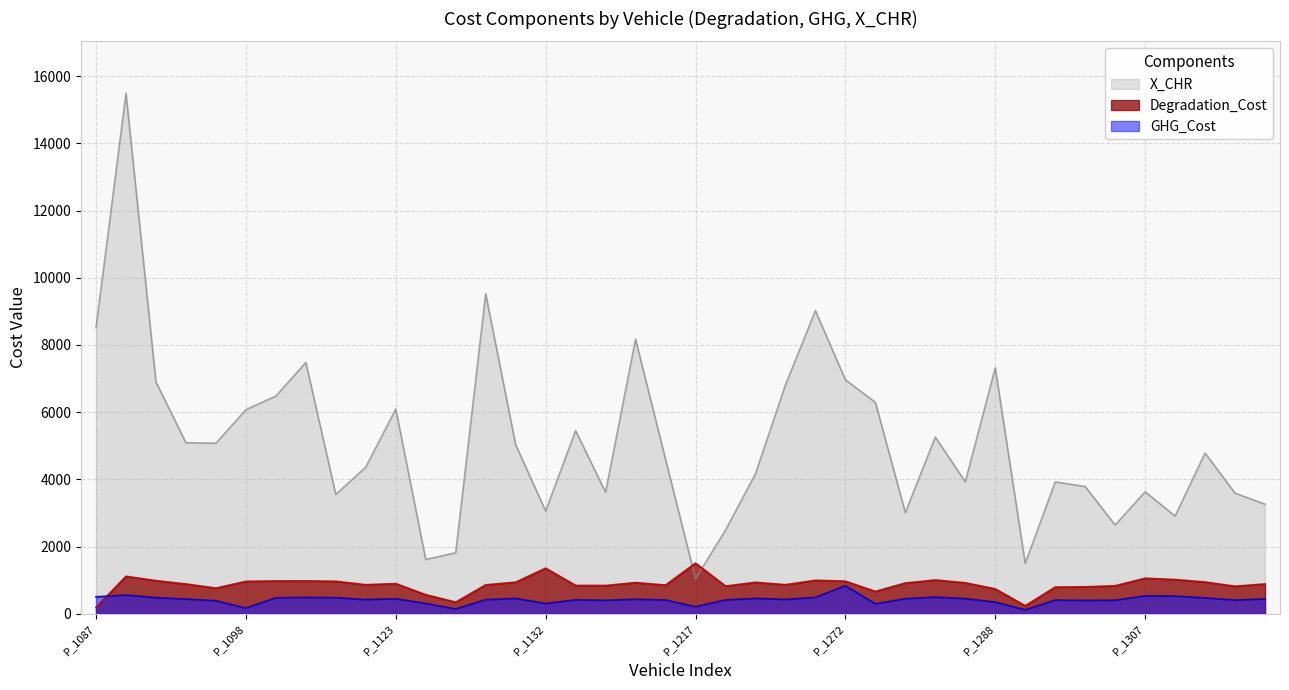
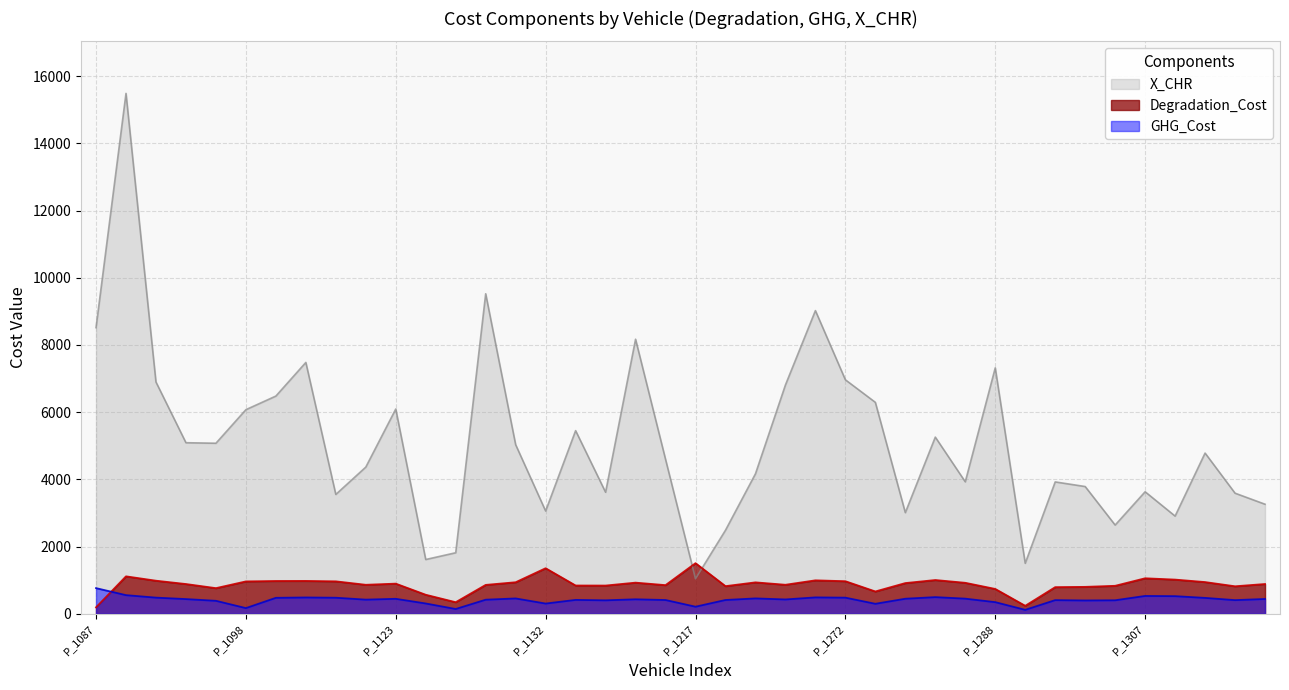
  {
    "X_CHR": {
      "P_1087": 8500,
      "P_1098": 6100,
      "P_1123": 6100,
      "P_1132": 3100,
      "P_1217": 1000,
      "P_1272": 7000,
      "P_1288": 7300,
      "P_1307": 3600
    },
    "Degradation_Cost": {
      "P_1087": 200,
      "P_1098": 1000,
      "P_1123": 900,
      "P_1132": 1400,
      "P_1217": 1500,
      "P_1272": 1000,
      "P_1288": 700,
      "P_1307": 1100
    },
    "GHG_Cost": {
-     "P_1087": 500,
+     "P_1087": 800,
      "P_1098": 200,
      "P_1123": 400,
      "P_1132": 300,
      "P_1217": 200,
-     "P_1272": 800,
+     "P_1272": 500,
      "P_1288": 300,
      "P_1307": 500
    }
  }
